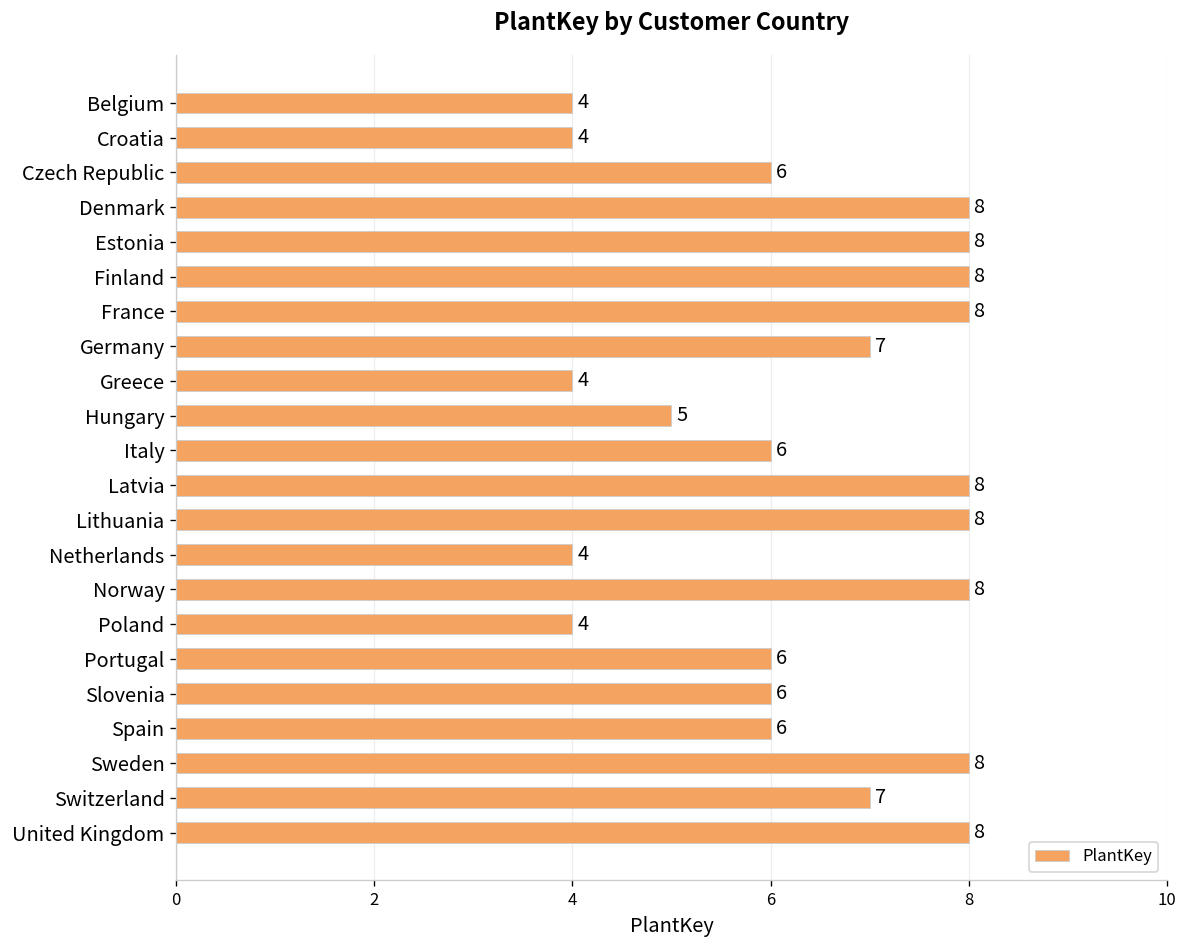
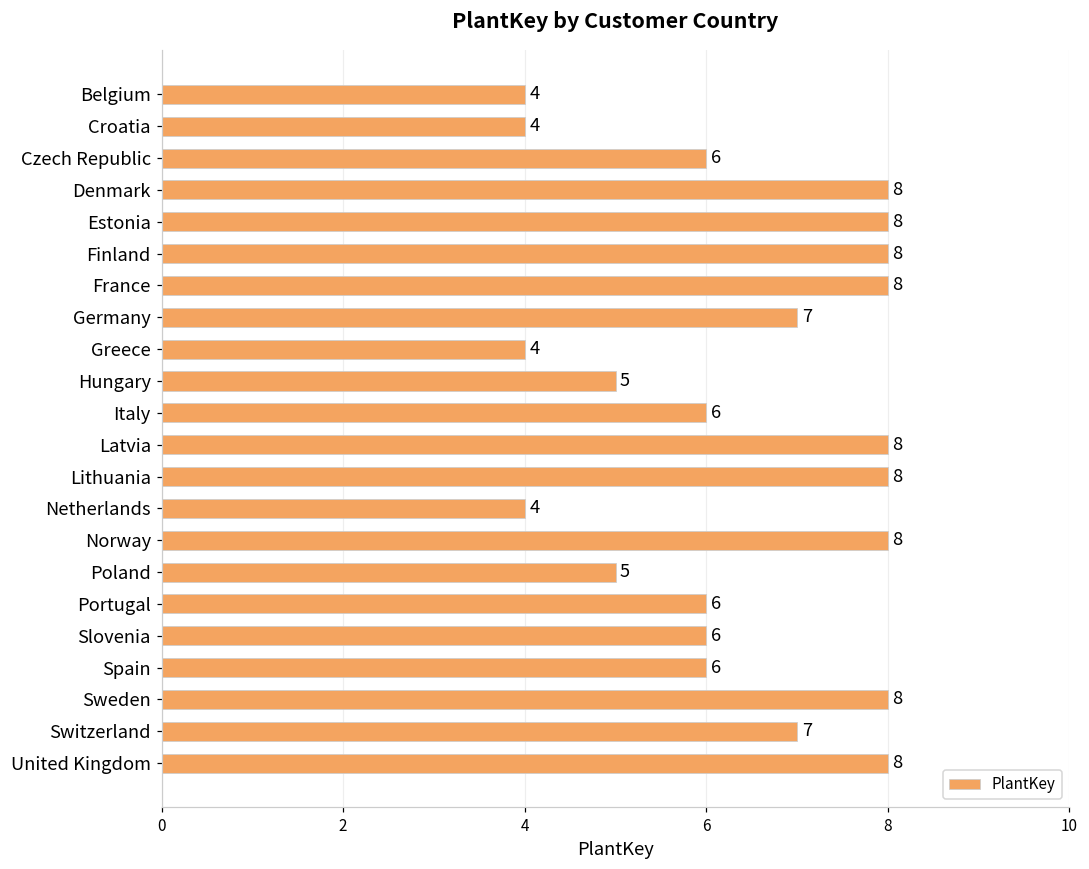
  {
    "Belgium": 4,
    "Croatia": 4,
    "Czech Republic": 6,
    "Denmark": 8,
    "Estonia": 8,
    "Finland": 8,
    "France": 8,
    "Germany": 7,
    "Greece": 4,
    "Hungary": 5,
    "Italy": 6,
    "Latvia": 8,
    "Lithuania": 8,
    "Netherlands": 4,
    "Norway": 8,
-   "Poland": 4,
+   "Poland": 5,
    "Portugal": 6,
    "Slovenia": 6,
    "Spain": 6,
    "Sweden": 8,
    "Switzerland": 7,
    "United Kingdom": 8
  }
